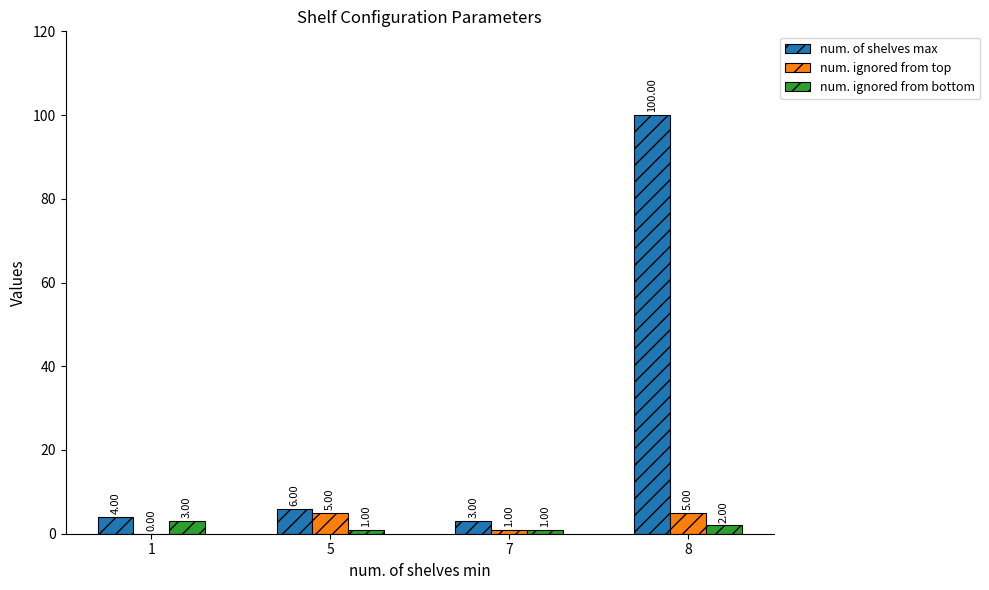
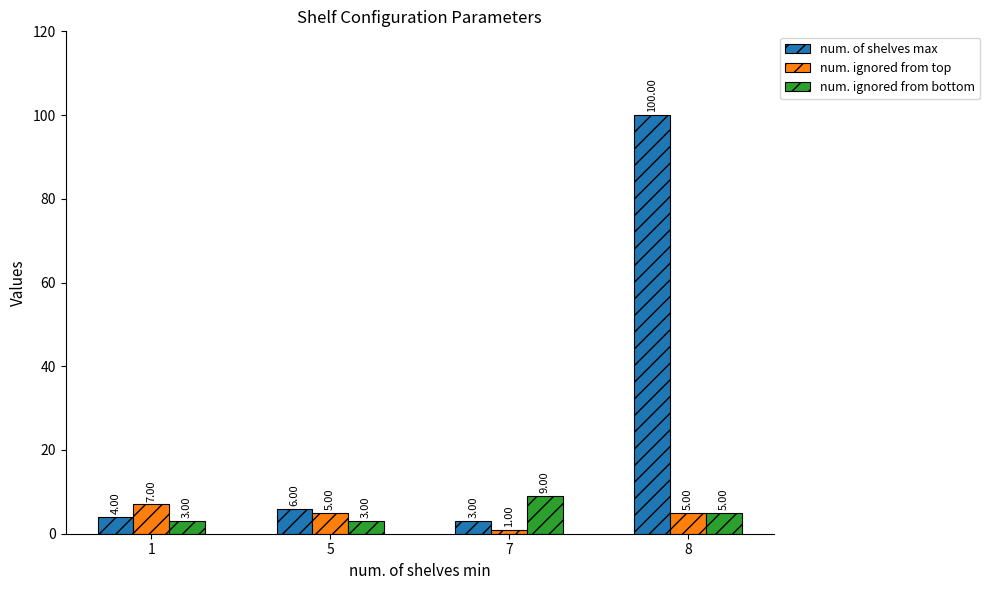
  {
    "num. of shelves max": {
      "1": 4.00,
      "5": 6.00,
      "7": 3.00,
      "8": 100.00
    },
    "num. ignored from top": {
-     "1": 0.00,
+     "1": 7.00,
      "5": 5.00,
      "7": 1.00,
      "8": 5.00
    },
    "num. ignored from bottom": {
      "1": 3.00,
-     "5": 1.00,
-     "7": 1.00,
-     "8": 2.00
+     "5": 3.00,
+     "7": 9.00,
+     "8": 5.00
    }
  }
